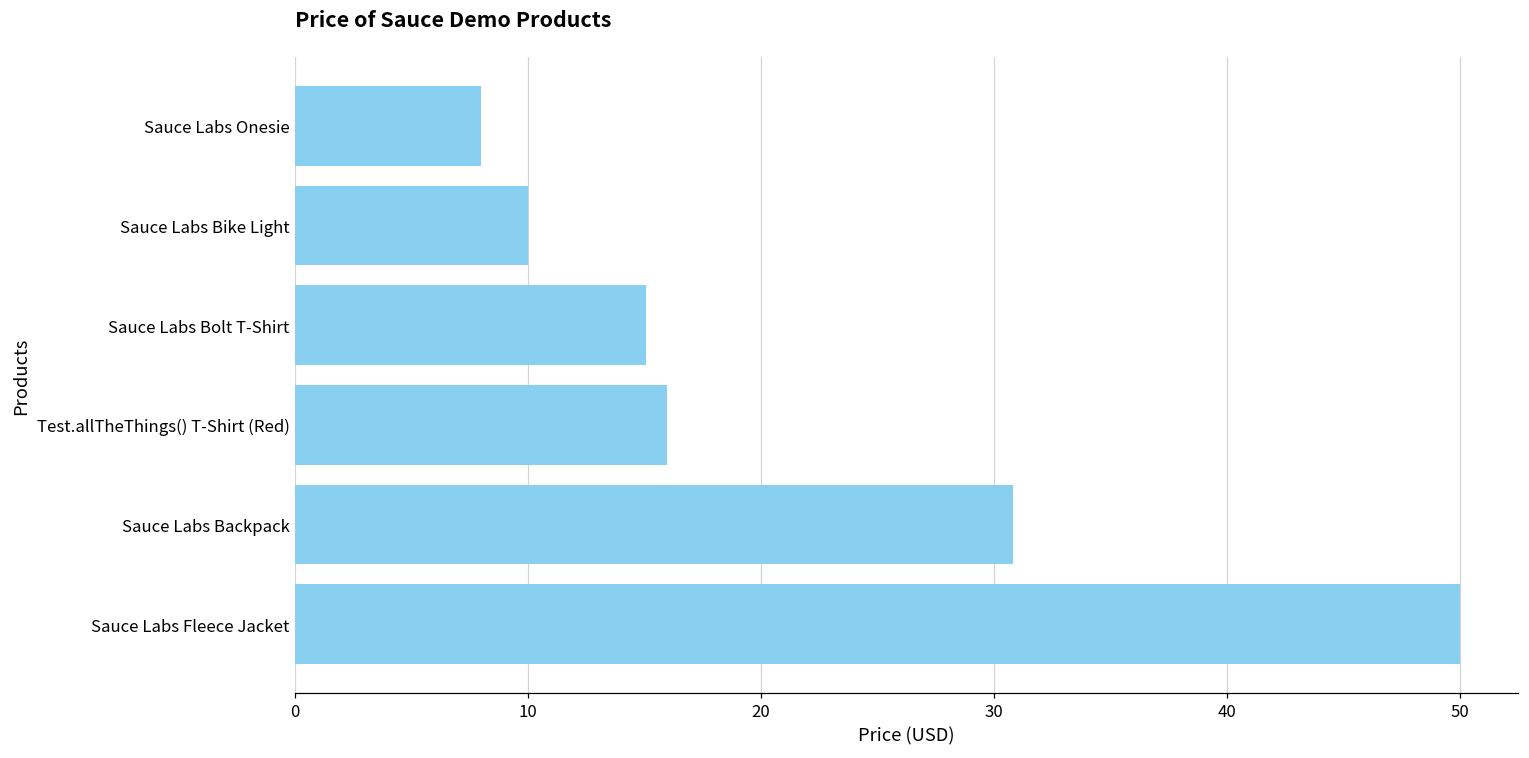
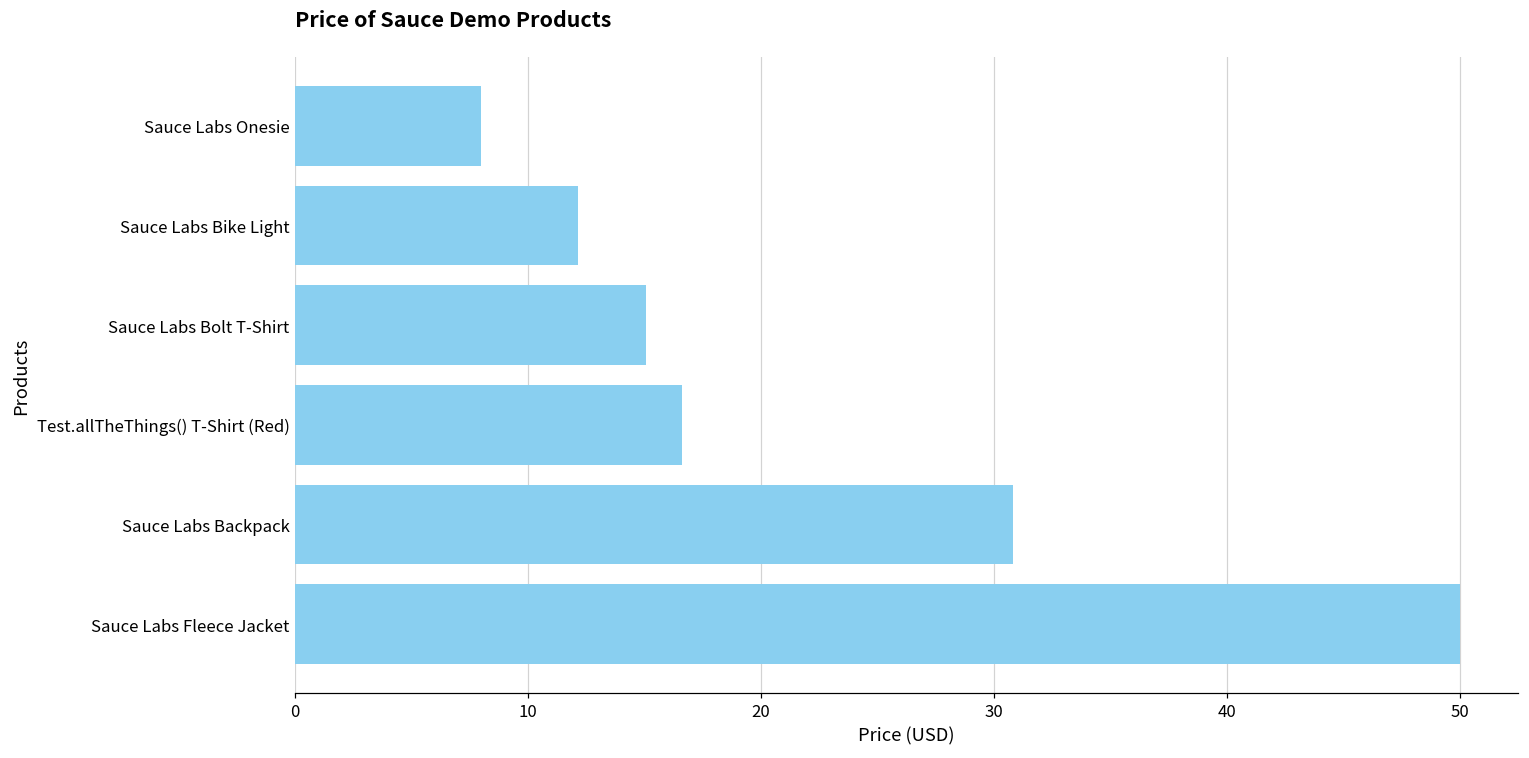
  {
    "Sauce Labs Onesie": 8.0,
-   "Sauce Labs Bike Light": 10.0,
+   "Sauce Labs Bike Light": 12.1,
    "Sauce Labs Bolt T-Shirt": 15.1,
-   "Test.allTheThings() T-Shirt (Red)": 16.0,
+   "Test.allTheThings() T-Shirt (Red)": 16.6,
    "Sauce Labs Backpack": 30.8,
    "Sauce Labs Fleece Jacket": 50.0
  }
